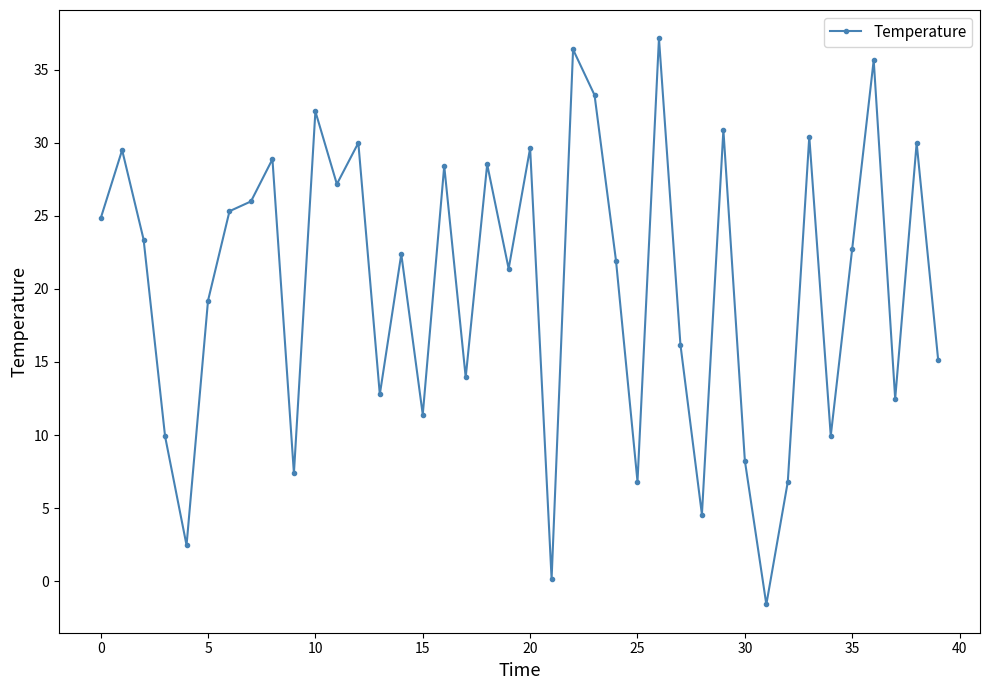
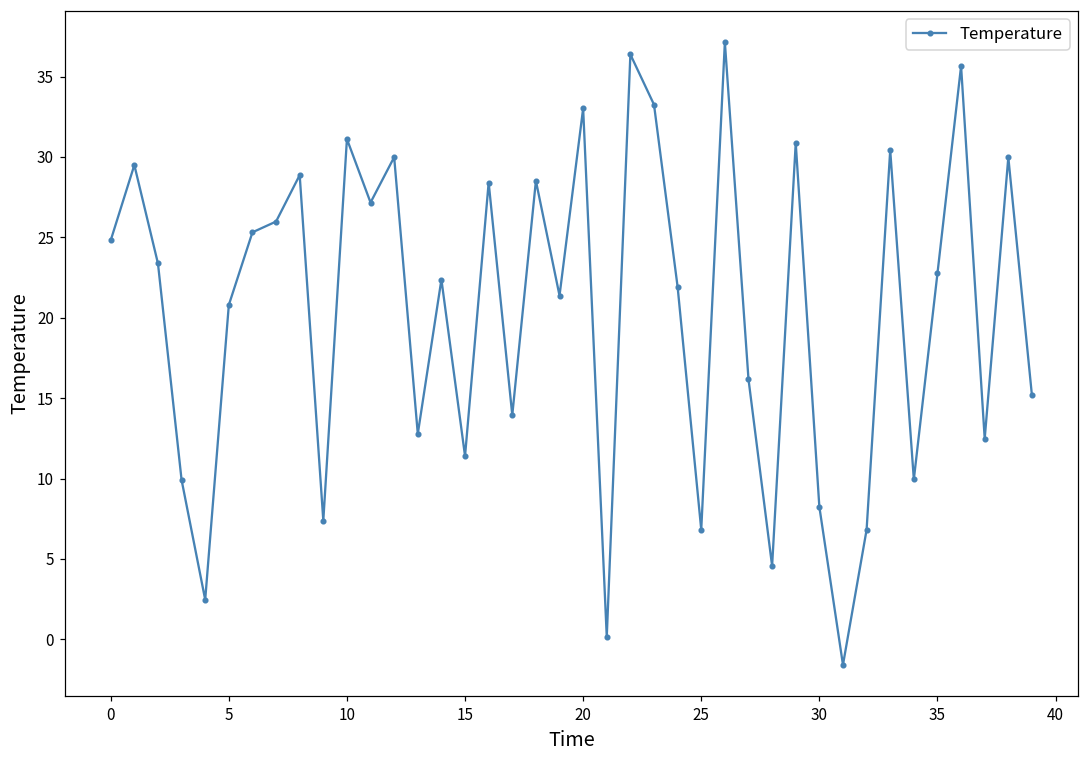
  {
    "0": 24.8,
-   "5": 19.2,
-   "10": 32.1,
+   "5": 20.8,
+   "10": 31.1,
    "15": 11.4,
-   "20": 29.6,
+   "20": 33.0,
    "25": 6.8,
    "30": 8.2,
    "35": 22.8
  }
